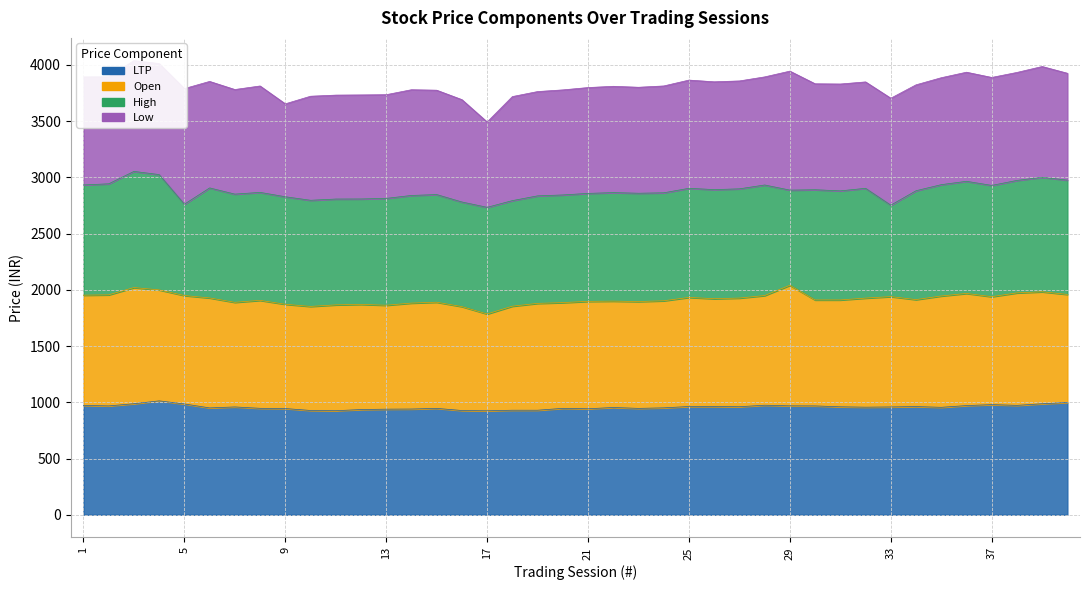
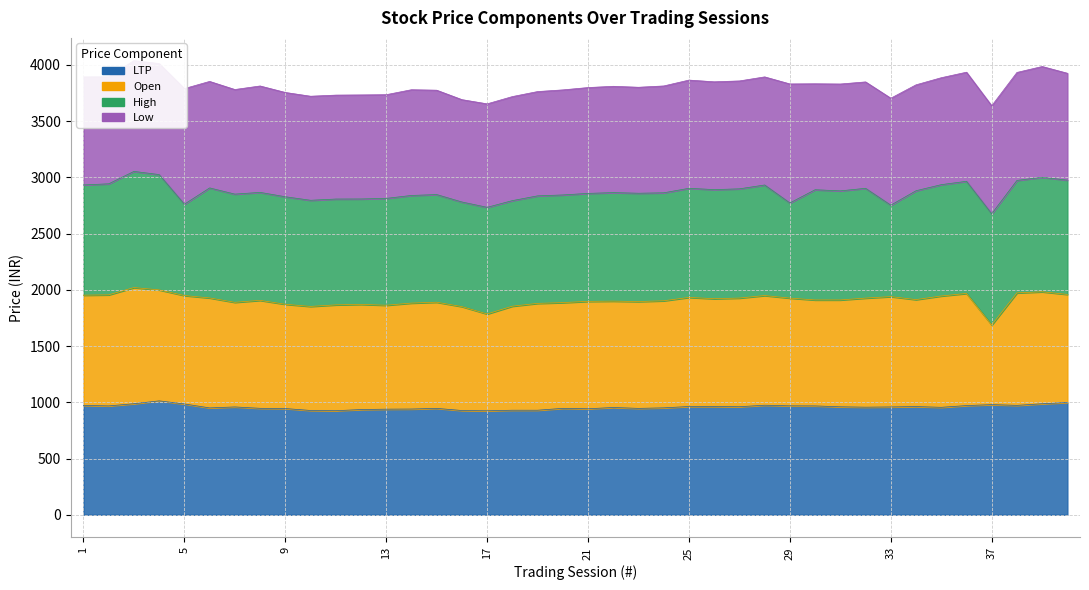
  {
    "LTP": {
      "1": 970,
      "5": 990,
      "9": 940,
      "13": 940,
      "17": 920,
      "21": 940,
      "25": 960,
      "29": 970,
      "33": 960,
      "37": 980
    },
    "Open": {
      "1": 980,
      "5": 960,
      "9": 930,
      "13": 920,
      "17": 860,
      "21": 960,
      "25": 970,
-     "29": 1070,
+     "29": 960,
      "33": 980,
-     "37": 960
+     "37": 710
    },
    "High": {
      "1": 980,
      "5": 810,
      "9": 960,
      "13": 950,
      "17": 950,
      "21": 960,
      "25": 970,
      "29": 850,
      "33": 810,
      "37": 990
    },
    "Low": {
-     "9": 830,
+     "9": 930,
      "13": 920,
-     "17": 760,
+     "17": 920,
      "21": 940,
      "25": 960,
      "29": 1060,
      "33": 950,
      "37": 960
    }
  }
